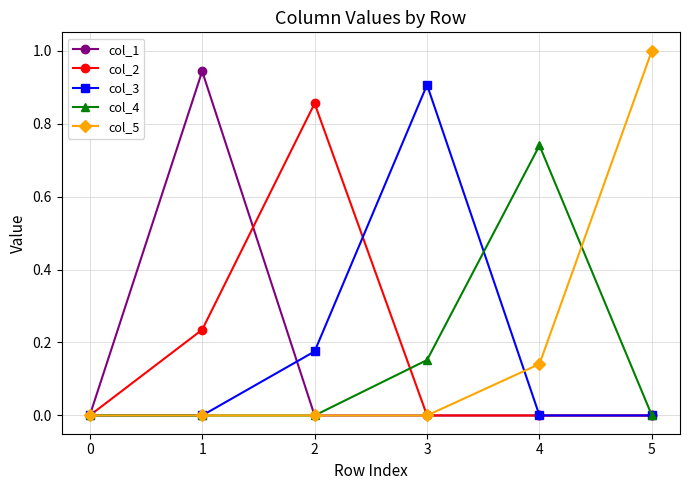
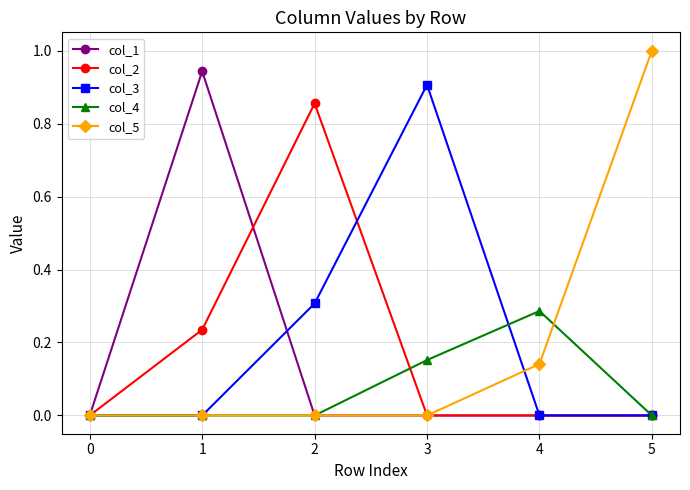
  {
    "col_1": {
      "1": 0.94
    },
    "col_2": {
      "1": 0.24,
      "2": 0.86
    },
    "col_3": {
-     "2": 0.18,
+     "2": 0.31,
      "3": 0.91
    },
    "col_4": {
      "3": 0.15,
-     "4": 0.74
+     "4": 0.29
    },
    "col_5": {
      "4": 0.14,
      "5": 1.00
    }
  }
